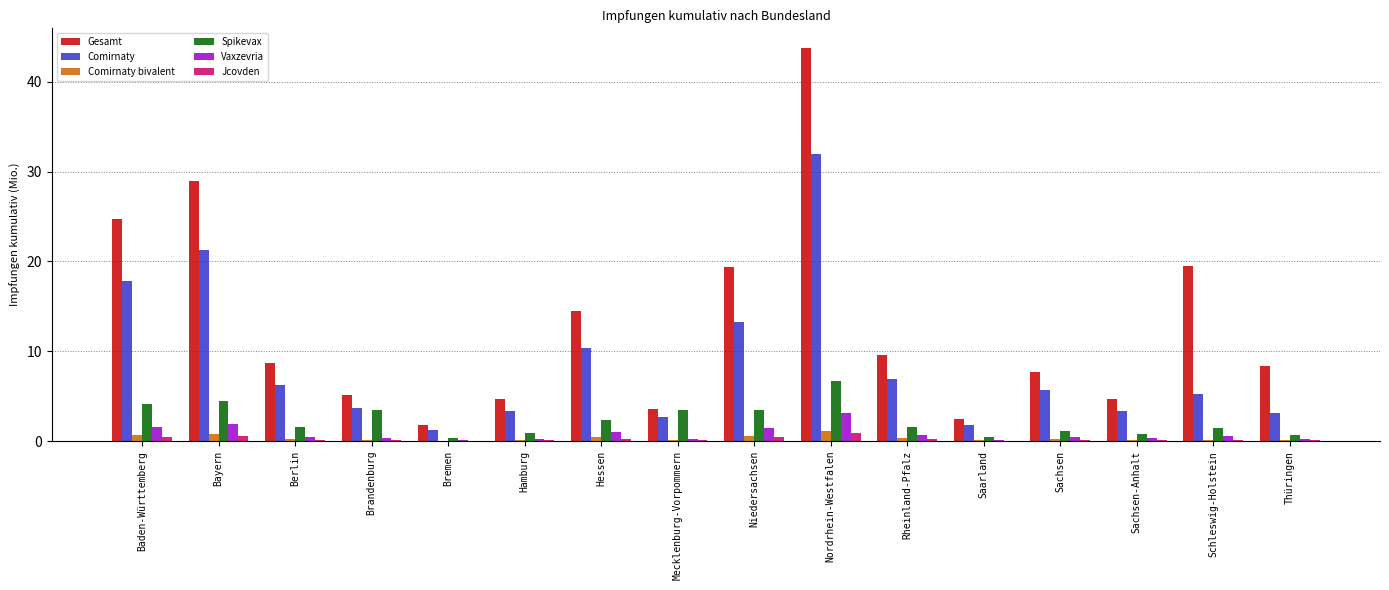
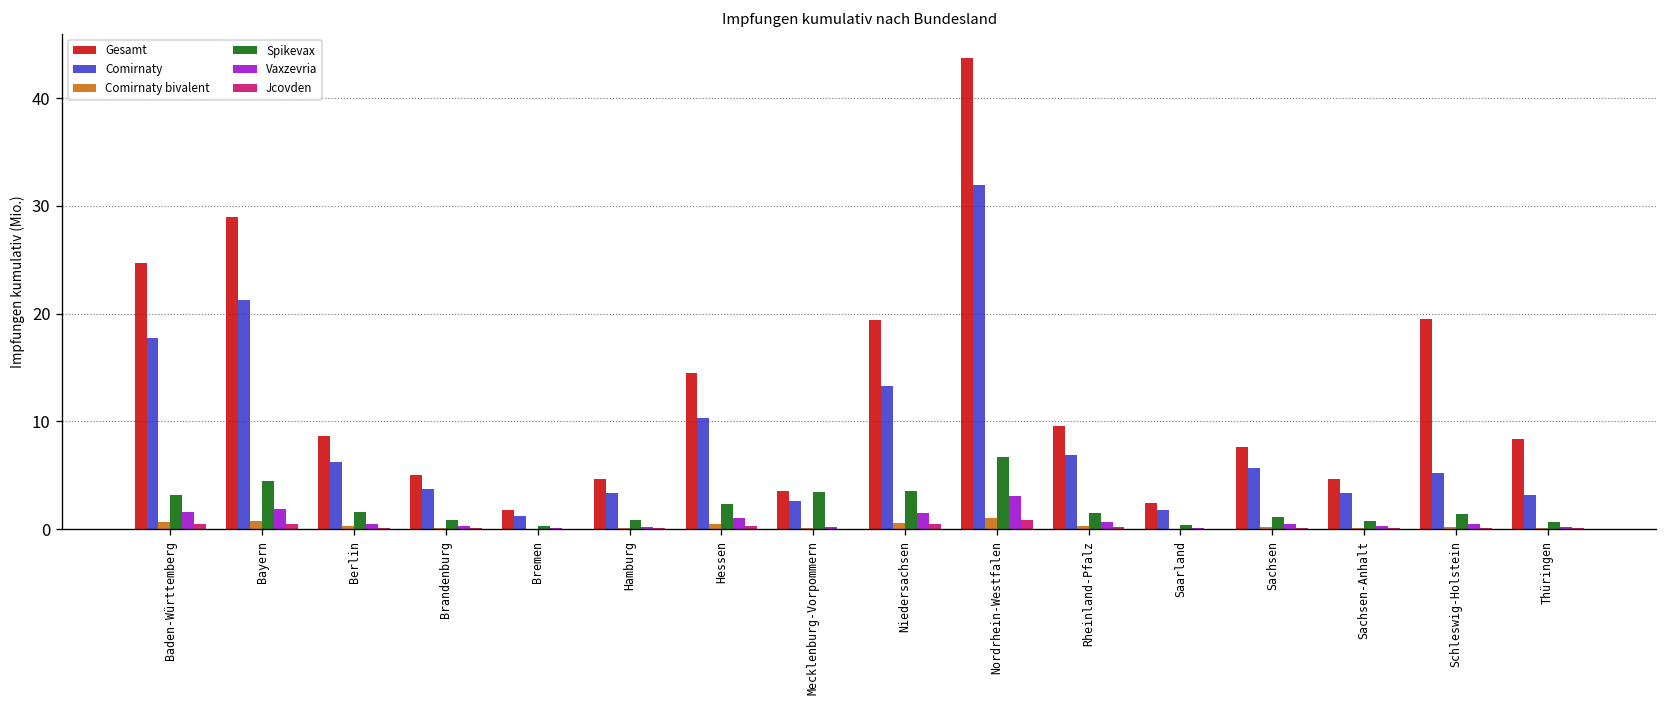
  {
    "Gesamt": {
      "Baden-Württemberg": 25,
      "Bayern": 29,
      "Berlin": 9,
      "Brandenburg": 5,
      "Bremen": 2,
      "Hamburg": 5,
      "Hessen": 14,
      "Mecklenburg-Vorpommern": 4,
      "Niedersachsen": 19,
      "Nordrhein-Westfalen": 44,
      "Rheinland-Pfalz": 10,
      "Saarland": 2,
      "Sachsen": 8,
      "Sachsen-Anhalt": 5,
      "Schleswig-Holstein": 20,
      "Thüringen": 8
    },
    "Comirnaty": {
      "Baden-Württemberg": 18,
      "Bayern": 21,
      "Berlin": 6,
      "Brandenburg": 4,
      "Bremen": 1,
      "Hamburg": 3,
      "Hessen": 10,
      "Mecklenburg-Vorpommern": 3,
      "Niedersachsen": 13,
      "Nordrhein-Westfalen": 32,
      "Rheinland-Pfalz": 7,
      "Saarland": 2,
      "Sachsen": 6,
      "Sachsen-Anhalt": 3,
      "Schleswig-Holstein": 5,
      "Thüringen": 3
    },
    "Comirnaty bivalent": {
      "Baden-Württemberg": 1,
      "Bayern": 1,
      "Hessen": 0,
      "Niedersachsen": 1,
      "Nordrhein-Westfalen": 1,
      "Rheinland-Pfalz": 0
    },
    "Spikevax": {
-     "Baden-Württemberg": 4,
+     "Baden-Württemberg": 3,
      "Bayern": 5,
      "Berlin": 2,
-     "Brandenburg": 3,
+     "Brandenburg": 1,
      "Bremen": 0,
      "Hamburg": 1,
      "Hessen": 2,
      "Mecklenburg-Vorpommern": 3,
      "Niedersachsen": 4,
      "Nordrhein-Westfalen": 7,
      "Rheinland-Pfalz": 2,
      "Saarland": 0,
      "Sachsen": 1,
      "Sachsen-Anhalt": 1,
      "Schleswig-Holstein": 1,
      "Thüringen": 1
    },
    "Vaxzevria": {
      "Baden-Württemberg": 2,
      "Bayern": 2,
      "Berlin": 0,
      "Brandenburg": 0,
      "Hessen": 1,
      "Niedersachsen": 1,
      "Nordrhein-Westfalen": 3,
      "Rheinland-Pfalz": 1,
      "Sachsen": 0,
      "Sachsen-Anhalt": 0,
      "Schleswig-Holstein": 1
    },
    "Jcovden": {
      "Baden-Württemberg": 1,
      "Bayern": 1,
      "Niedersachsen": 0,
      "Nordrhein-Westfalen": 1
    }
  }
